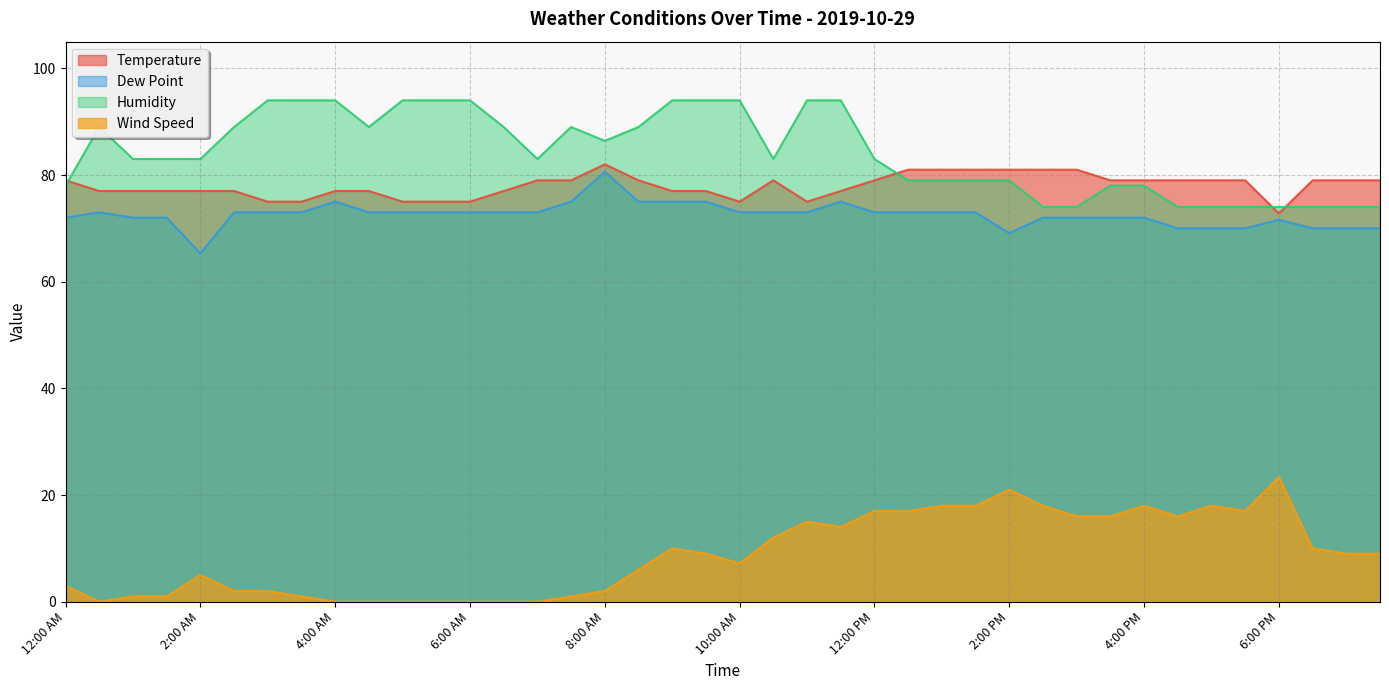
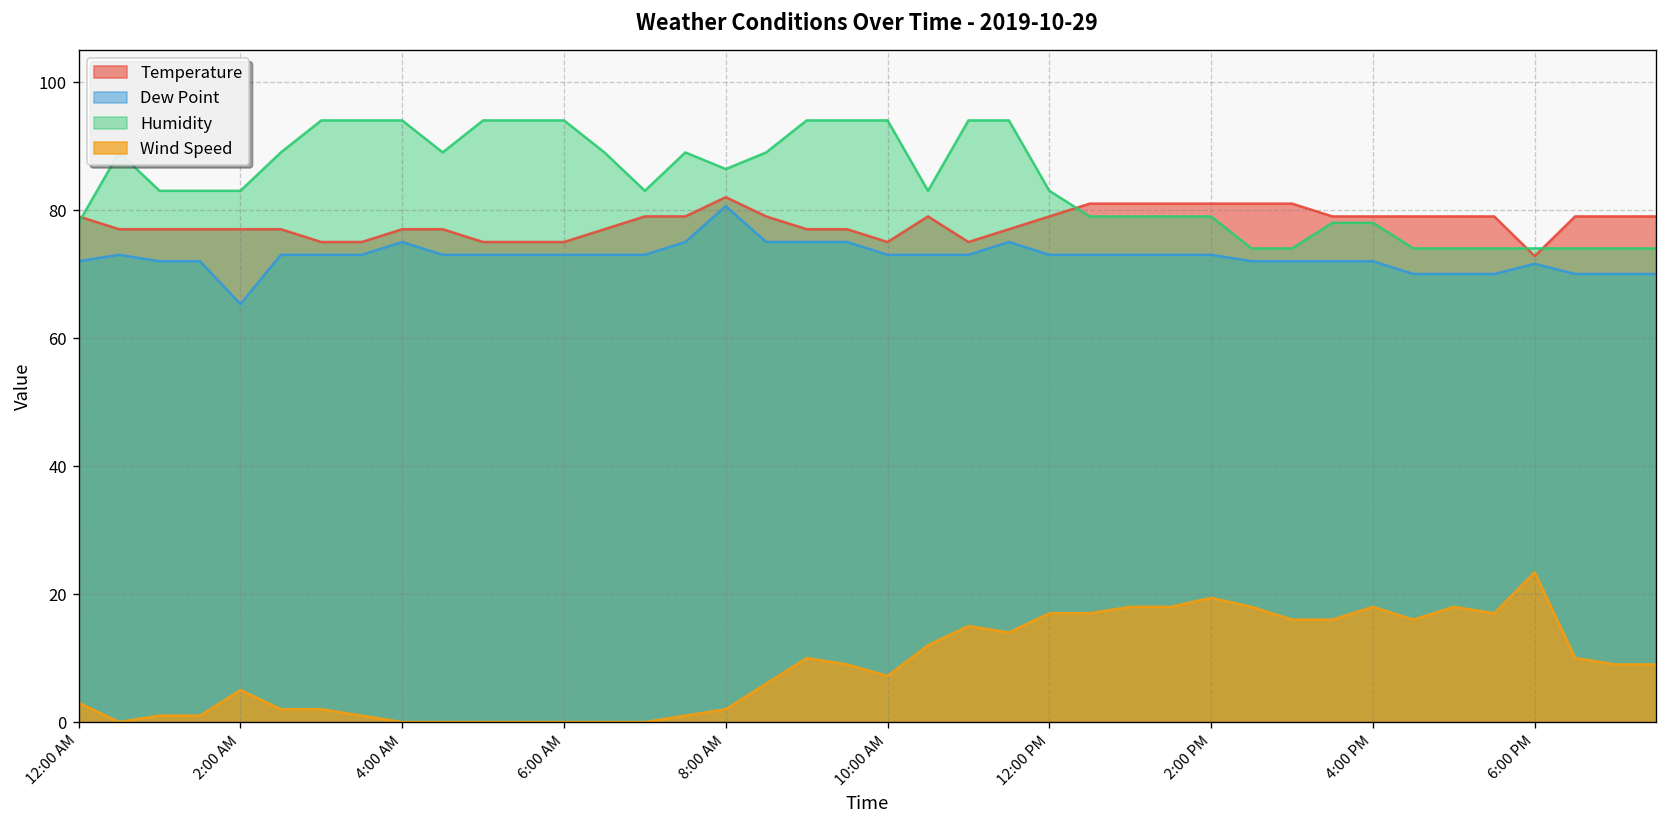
  {
    "Temperature": {
      "12:00 AM": 79,
      "2:00 AM": 77,
      "4:00 AM": 77,
      "6:00 AM": 75,
      "8:00 AM": 82,
      "10:00 AM": 75,
      "12:00 PM": 79,
      "2:00 PM": 81,
      "4:00 PM": 79,
      "6:00 PM": 73
    },
    "Dew Point": {
      "12:00 AM": 72,
      "2:00 AM": 65,
      "4:00 AM": 75,
      "6:00 AM": 73,
      "8:00 AM": 81,
      "10:00 AM": 73,
      "12:00 PM": 73,
-     "2:00 PM": 69,
+     "2:00 PM": 73,
      "4:00 PM": 72,
      "6:00 PM": 72
    },
    "Humidity": {
      "12:00 AM": 78,
      "2:00 AM": 83,
      "4:00 AM": 94,
      "6:00 AM": 94,
      "8:00 AM": 86,
      "10:00 AM": 94,
      "12:00 PM": 83,
      "2:00 PM": 79,
      "4:00 PM": 78,
      "6:00 PM": 74
    },
    "Wind Speed": {
      "12:00 AM": 3,
      "2:00 AM": 5,
      "4:00 AM": 0,
      "6:00 AM": 0,
      "8:00 AM": 2,
      "10:00 AM": 7,
      "12:00 PM": 17,
-     "2:00 PM": 21,
+     "2:00 PM": 19,
      "4:00 PM": 18,
      "6:00 PM": 23
    }
  }
